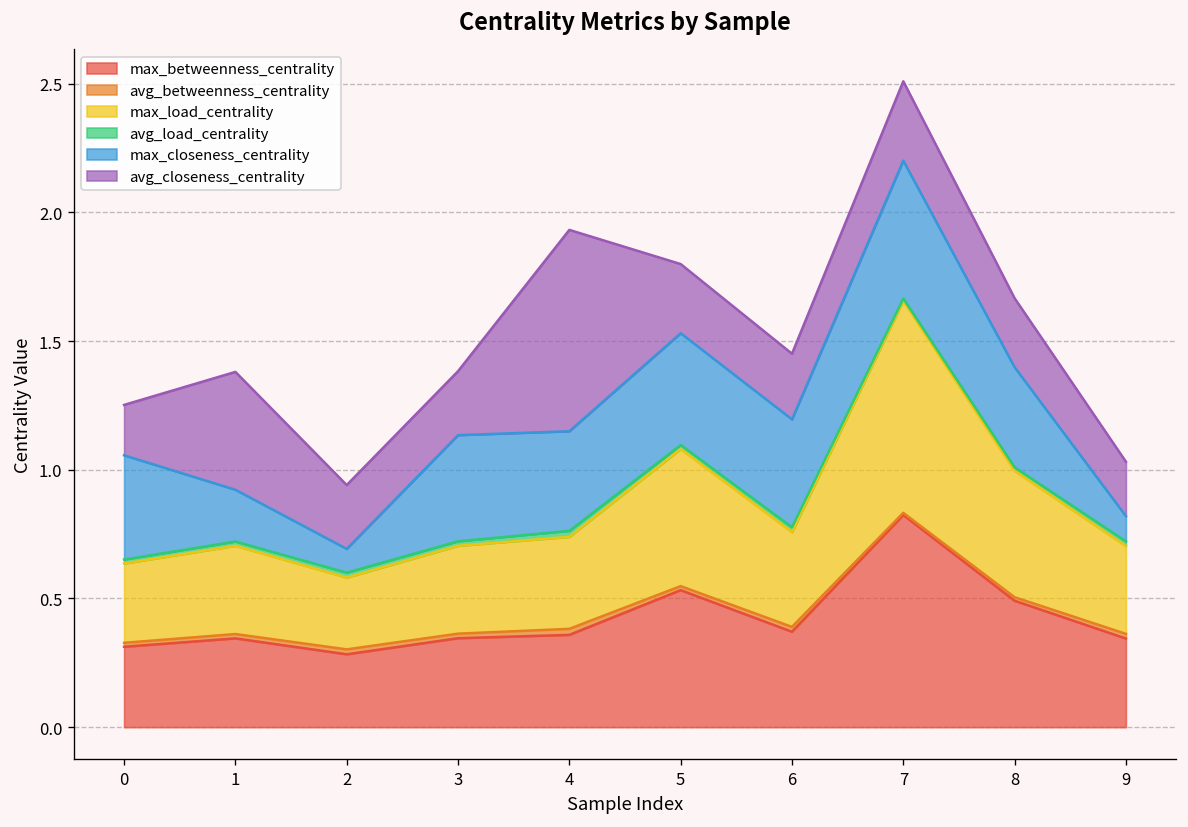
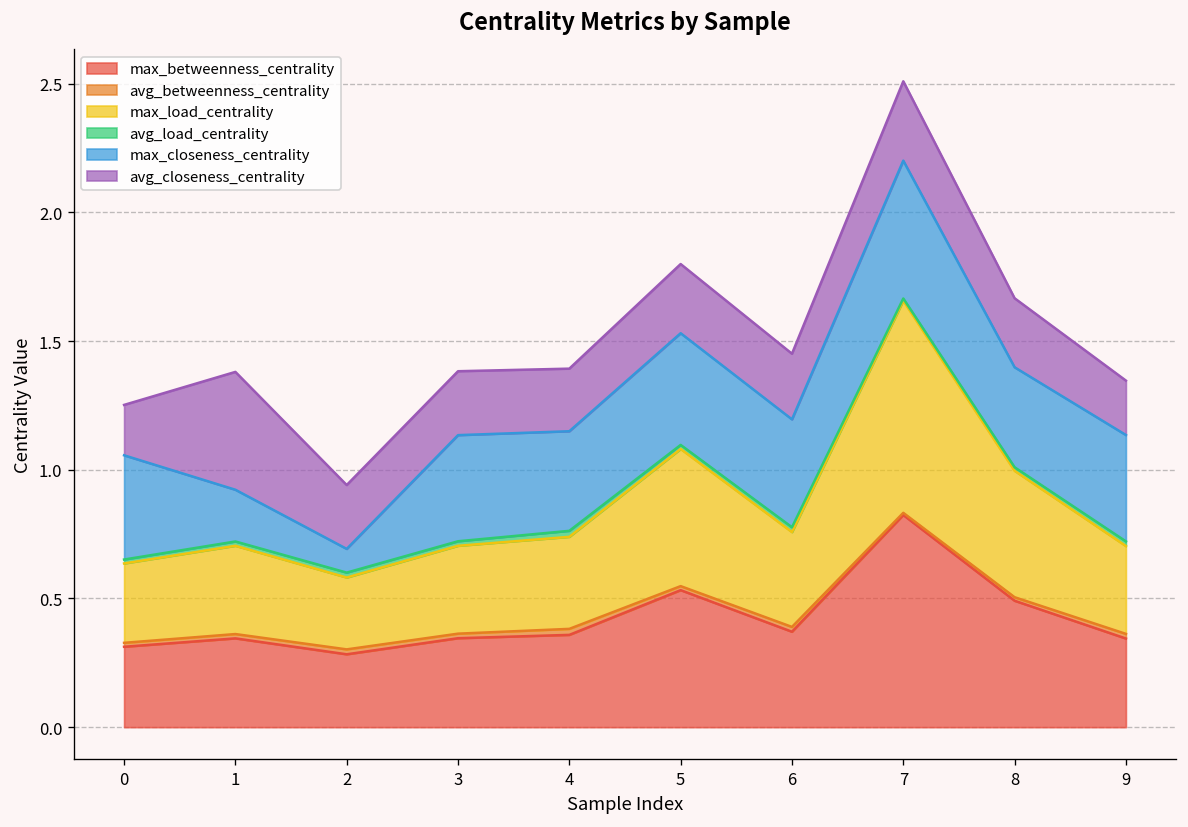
  {
    "max_load_centrality": {
      "0": 0.31,
      "1": 0.34,
      "2": 0.28,
      "3": 0.34,
      "4": 0.36,
      "5": 0.53,
      "6": 0.37,
      "8": 0.49,
      "9": 0.34
    },
    "avg_load_centrality": {
      "0": 0.02,
      "1": 0.02,
      "2": 0.02,
      "3": 0.02,
      "4": 0.02,
      "5": 0.02,
      "6": 0.02,
      "8": 0.01,
      "9": 0.02
    },
    "max_closeness_centrality": {
      "0": 0.40,
      "1": 0.20,
      "2": 0.09,
      "3": 0.41,
      "4": 0.39,
      "5": 0.43,
      "6": 0.42,
      "7": 0.54,
      "8": 0.39,
-     "9": 0.10
+     "9": 0.41
    },
    "avg_closeness_centrality": {
      "0": 0.20,
      "1": 0.46,
      "2": 0.25,
      "3": 0.25,
-     "4": 0.78,
+     "4": 0.24,
      "5": 0.27,
      "6": 0.25,
      "7": 0.31,
      "8": 0.27,
      "9": 0.21
    }
  }
